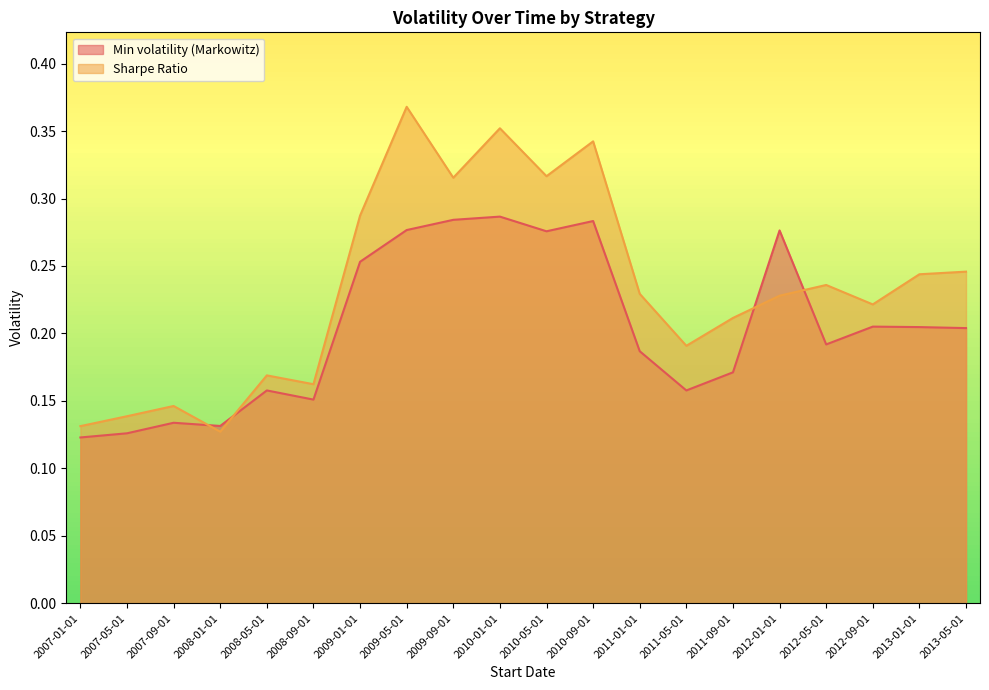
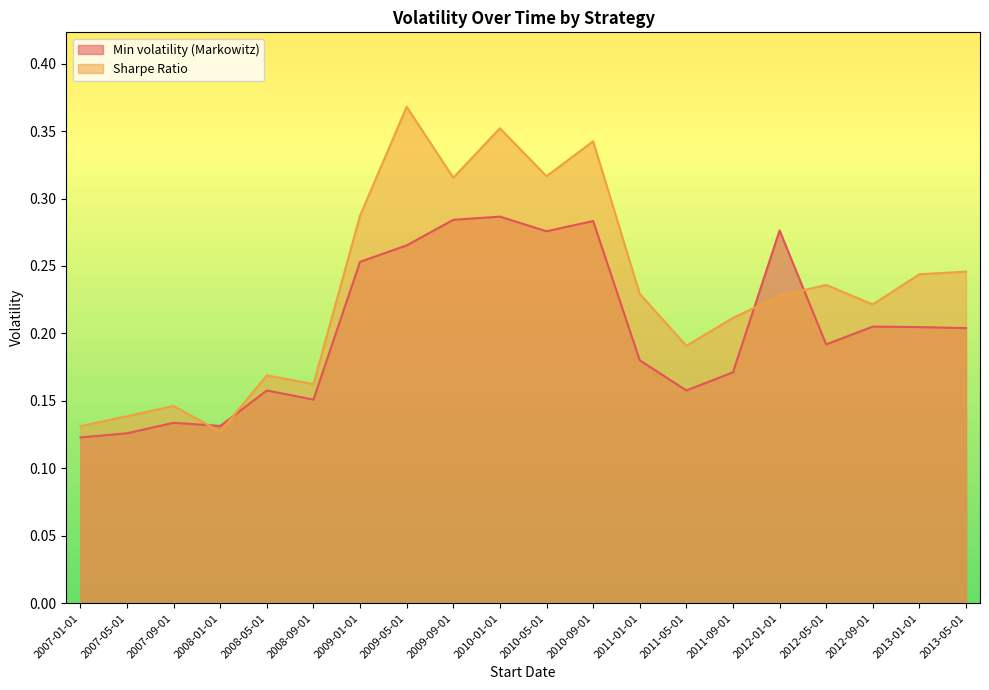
  {
    "Min volatility (Markowitz)": {
      "2007-01-01": 0.123,
      "2007-05-01": 0.126,
      "2007-09-01": 0.134,
      "2008-01-01": 0.131,
      "2008-05-01": 0.158,
      "2008-09-01": 0.151,
      "2009-01-01": 0.253,
-     "2009-05-01": 0.277,
+     "2009-05-01": 0.265,
      "2009-09-01": 0.284,
      "2010-01-01": 0.287,
      "2010-05-01": 0.276,
      "2010-09-01": 0.283,
-     "2011-01-01": 0.187,
+     "2011-01-01": 0.180,
      "2011-05-01": 0.158,
      "2011-09-01": 0.171,
      "2012-01-01": 0.276,
      "2012-05-01": 0.192,
      "2012-09-01": 0.205,
      "2013-01-01": 0.205,
      "2013-05-01": 0.204
    },
    "Sharpe Ratio": {
      "2007-01-01": 0.131,
      "2007-05-01": 0.139,
      "2007-09-01": 0.146,
      "2008-01-01": 0.127,
      "2008-05-01": 0.169,
      "2008-09-01": 0.162,
      "2009-01-01": 0.287,
      "2009-05-01": 0.368,
      "2009-09-01": 0.315,
      "2010-01-01": 0.352,
      "2010-05-01": 0.317,
      "2010-09-01": 0.342,
      "2011-01-01": 0.229,
      "2011-05-01": 0.191,
      "2011-09-01": 0.211,
      "2012-01-01": 0.228,
      "2012-05-01": 0.236,
      "2012-09-01": 0.222,
      "2013-01-01": 0.244,
      "2013-05-01": 0.246
    }
  }
